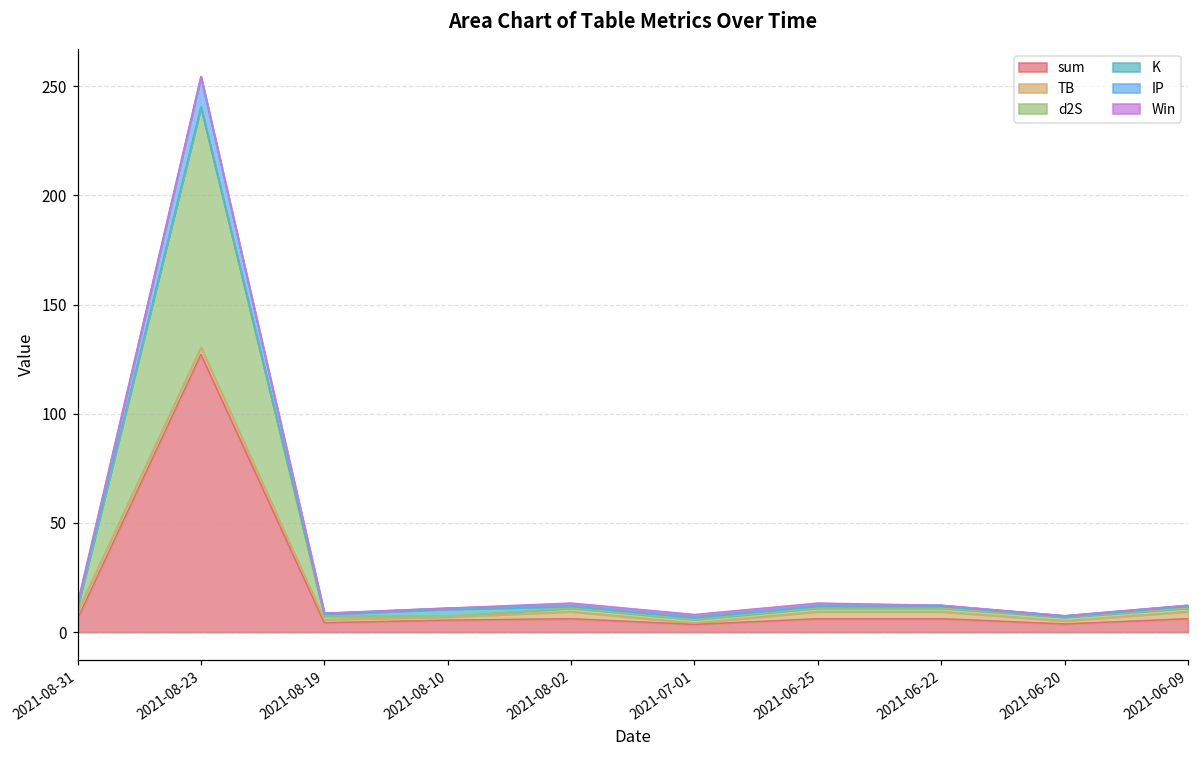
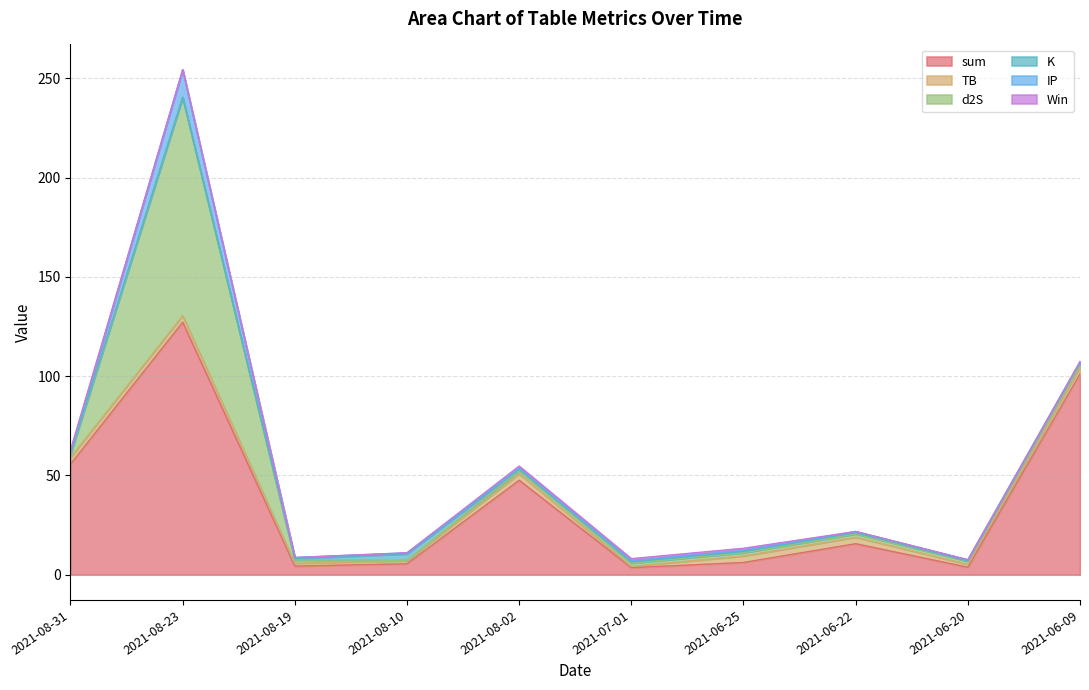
  {
    "sum": {
-     "2021-08-31": 6,
+     "2021-08-31": 56,
      "2021-08-23": 127,
      "2021-08-19": 4,
      "2021-08-10": 6,
-     "2021-08-02": 6,
+     "2021-08-02": 48,
      "2021-06-25": 6,
-     "2021-06-22": 6,
+     "2021-06-22": 16,
      "2021-06-20": 4,
-     "2021-06-09": 6
+     "2021-06-09": 101
    },
    "TB": {
      "2021-08-31": 3,
      "2021-08-23": 3,
      "2021-08-19": 1,
      "2021-08-02": 3,
      "2021-06-25": 3,
      "2021-06-22": 3,
      "2021-06-20": 1,
      "2021-06-09": 3
    }
  }
